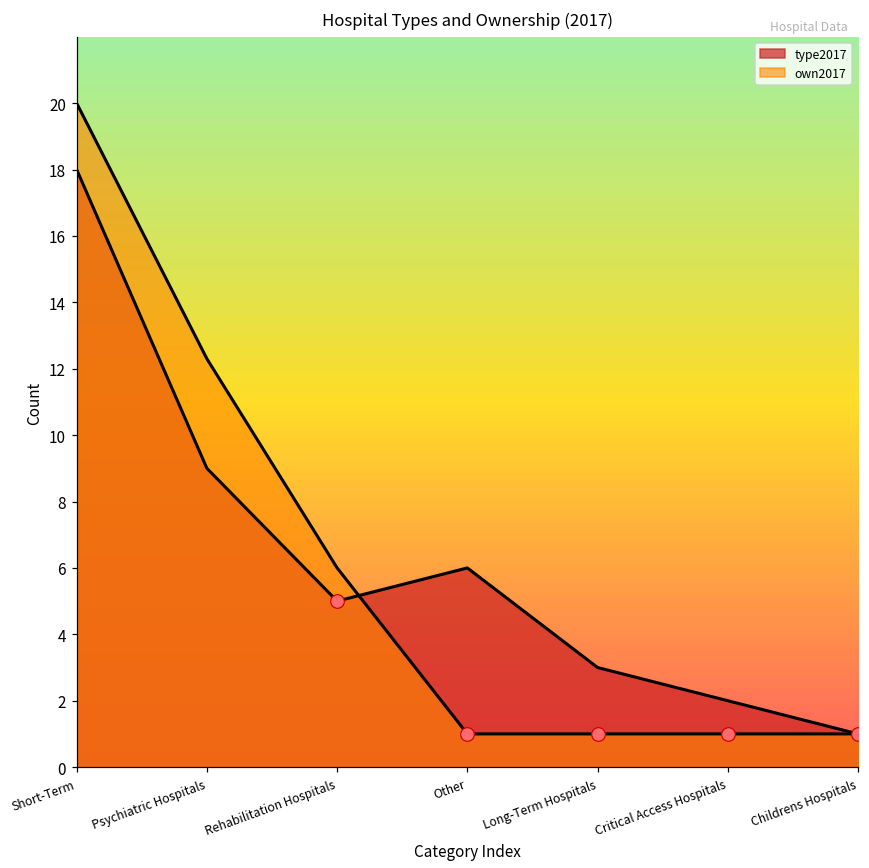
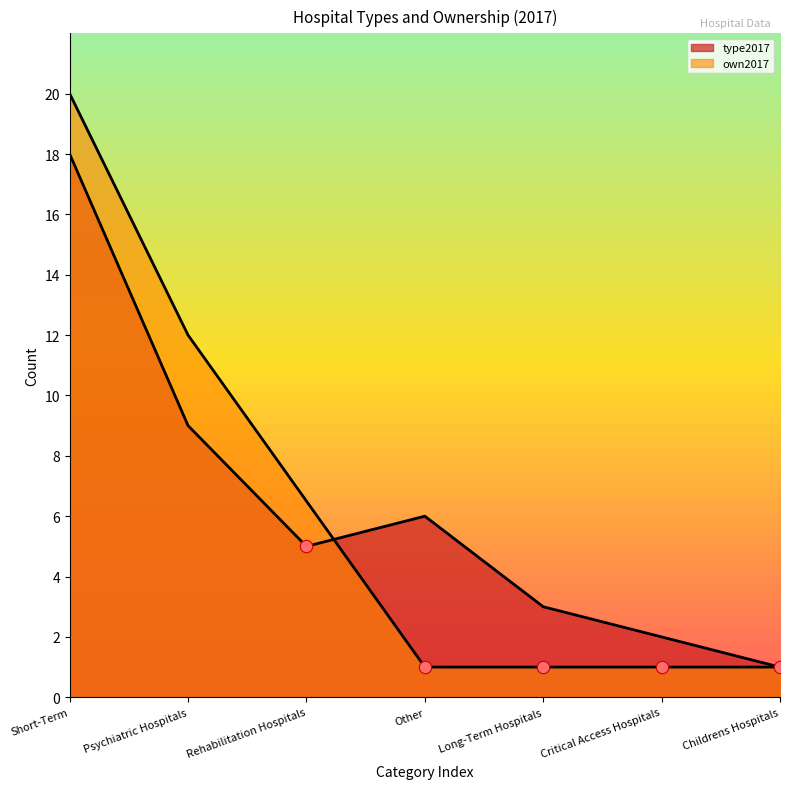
  {
    "own2017": {
      "Short-Term": 20.0,
-     "Psychiatric Hospitals": 12.3,
-     "Rehabilitation Hospitals": 6.0
+     "Psychiatric Hospitals": 12.0,
+     "Rehabilitation Hospitals": 6.5
    }
  }
